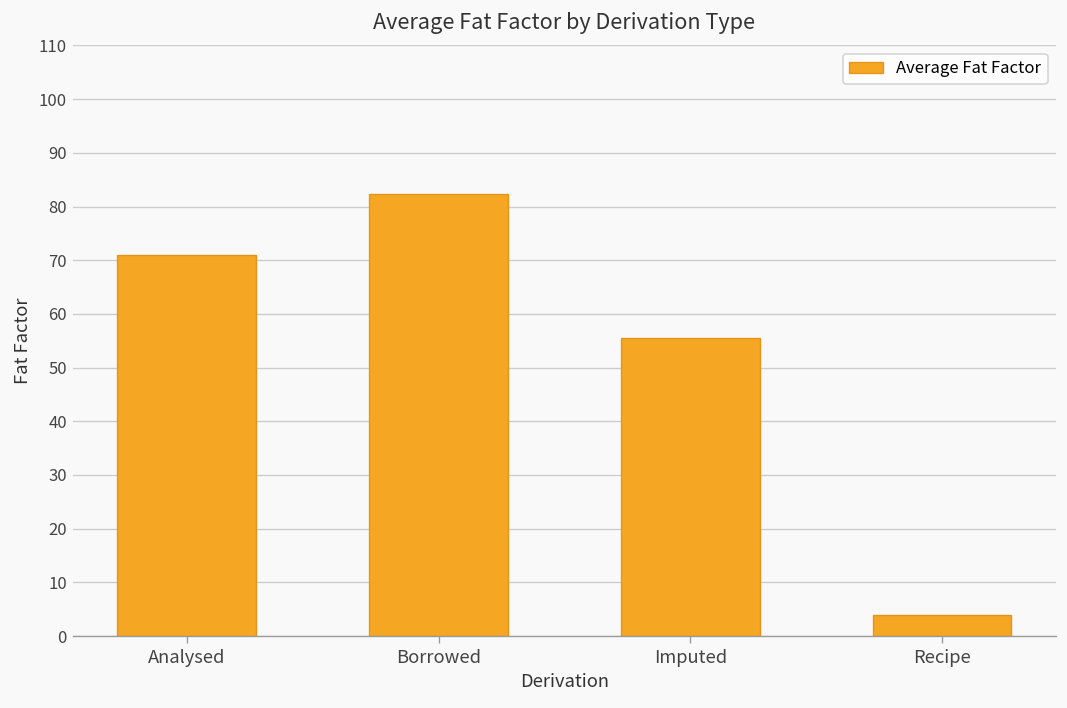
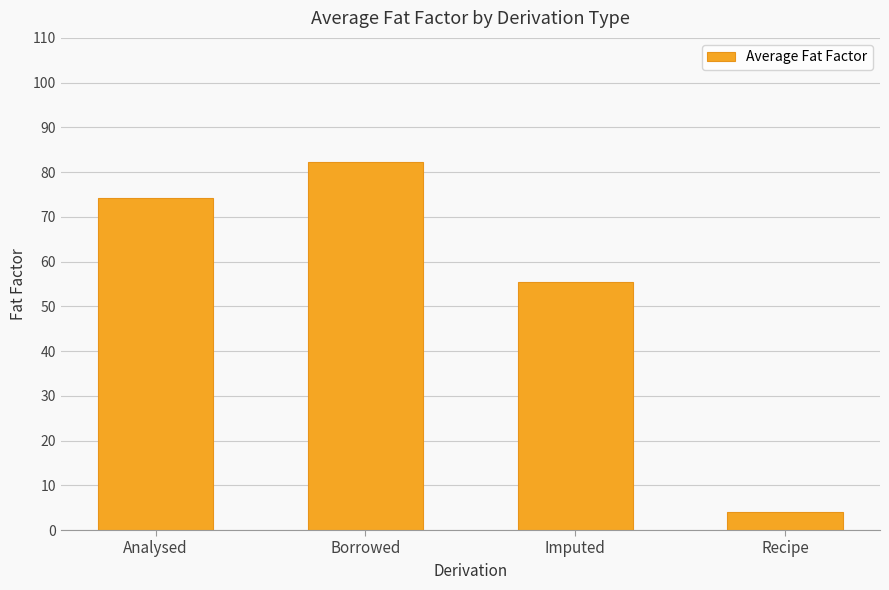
  {
-   "Analysed": 71,
+   "Analysed": 74,
    "Borrowed": 82,
    "Imputed": 56,
    "Recipe": 4
  }
